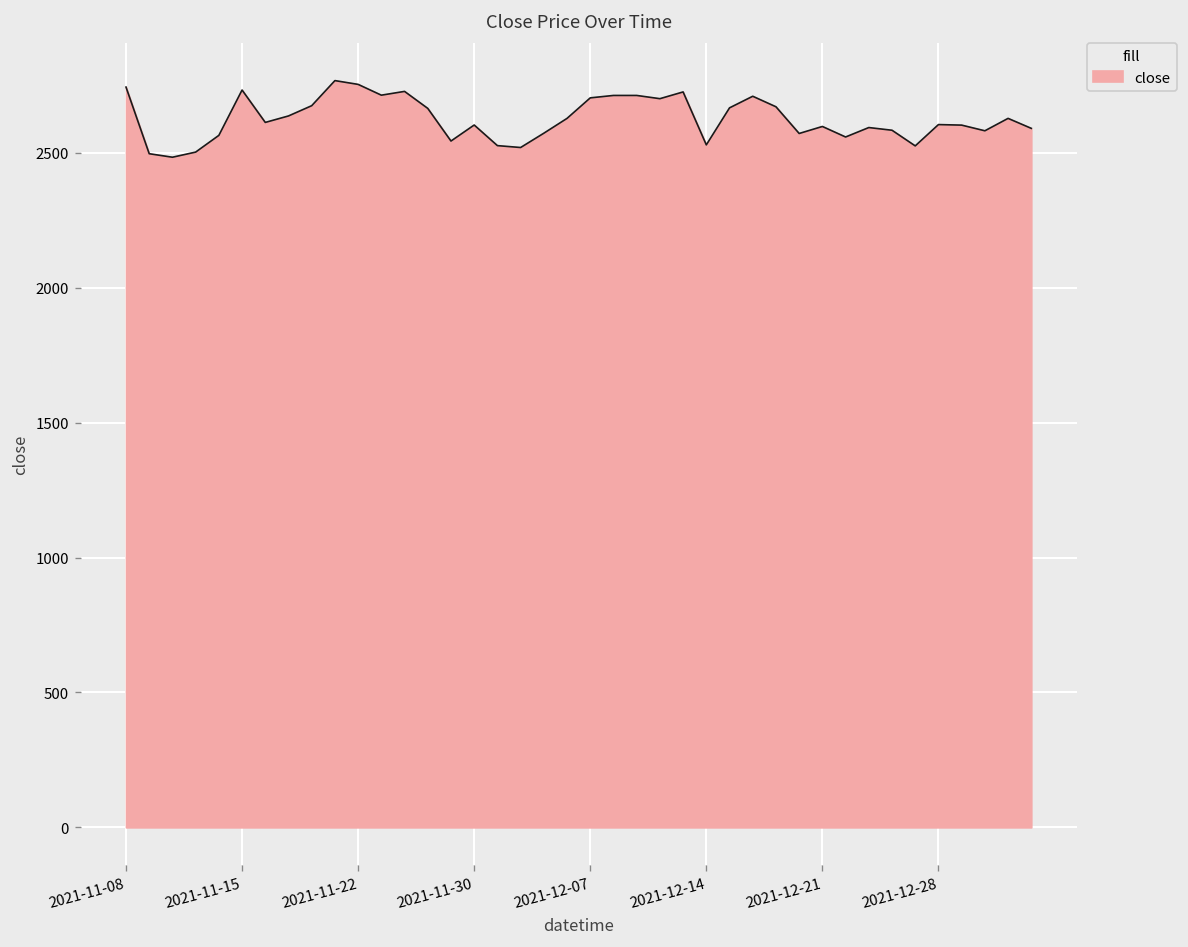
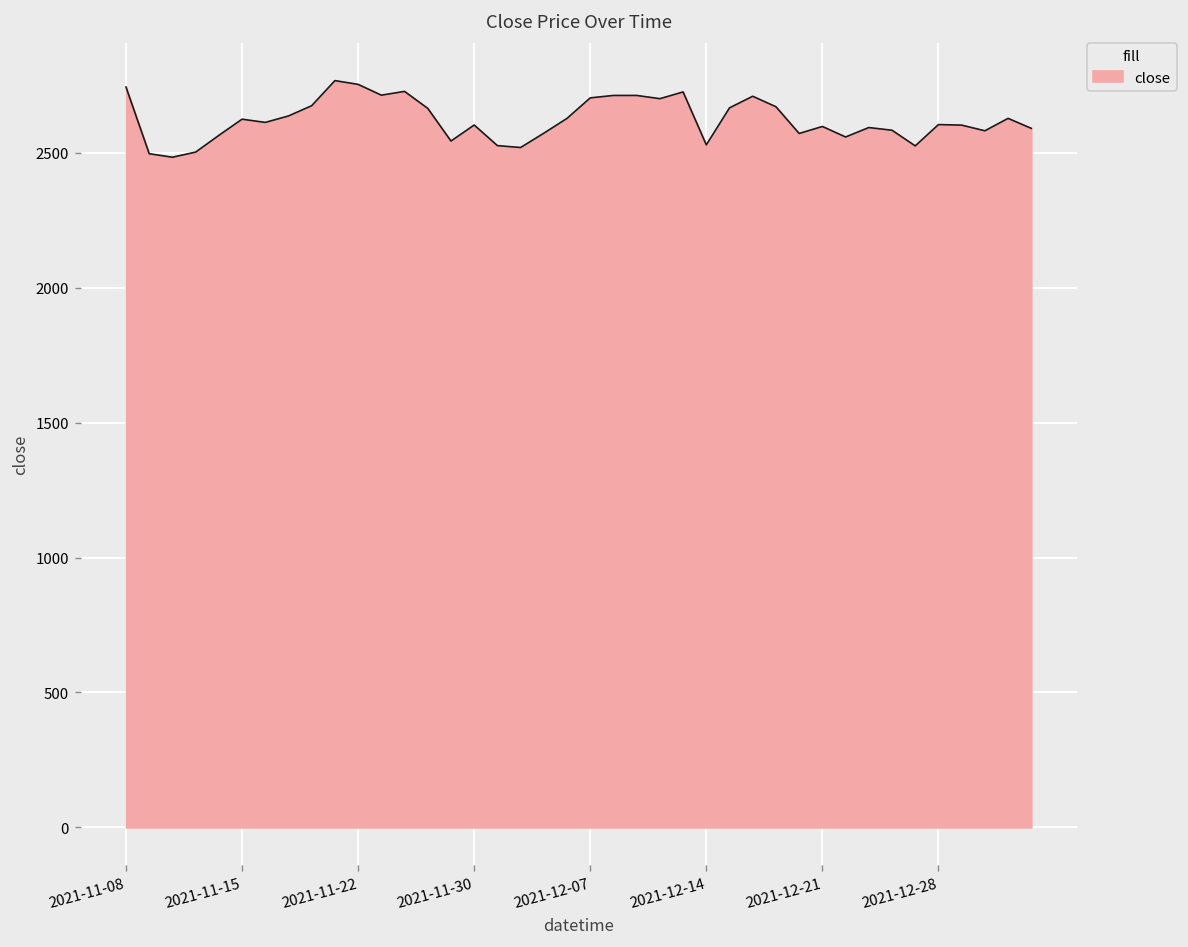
  {
    "2021-11-08": 2740,
-   "2021-11-15": 2730,
+   "2021-11-15": 2630,
    "2021-11-22": 2750,
    "2021-11-30": 2600,
    "2021-12-07": 2700,
    "2021-12-14": 2530,
    "2021-12-21": 2600,
    "2021-12-28": 2610
  }
